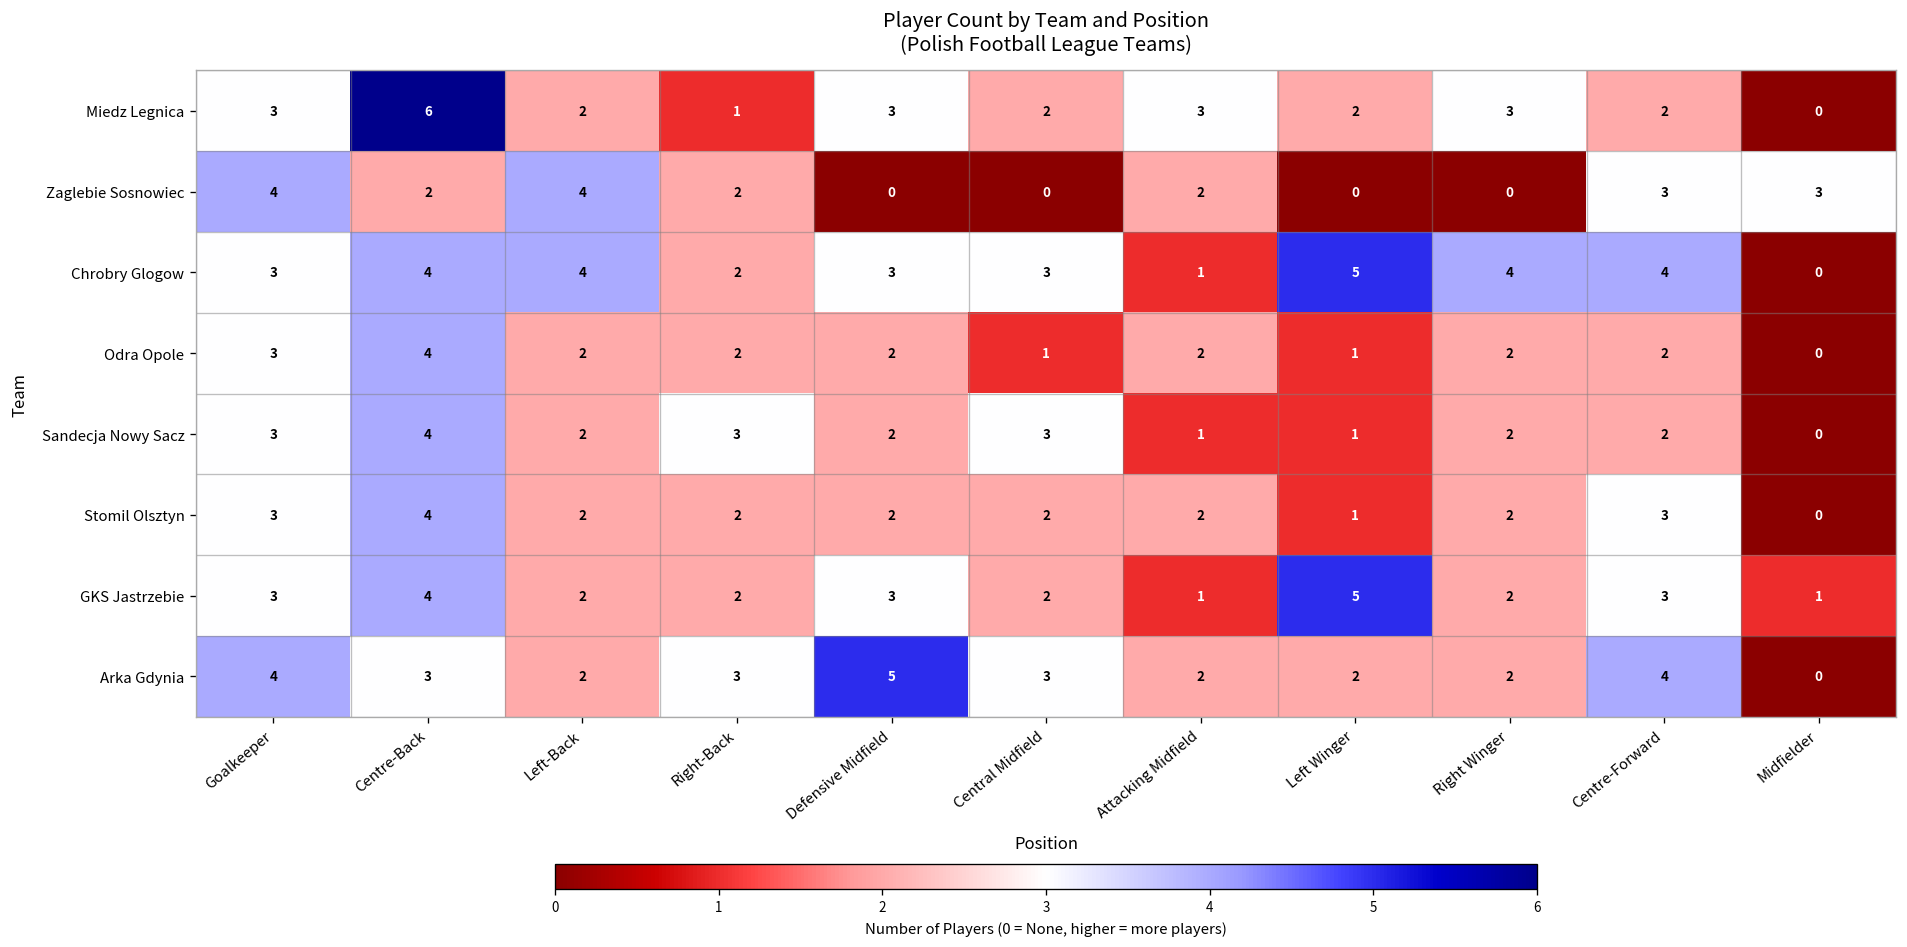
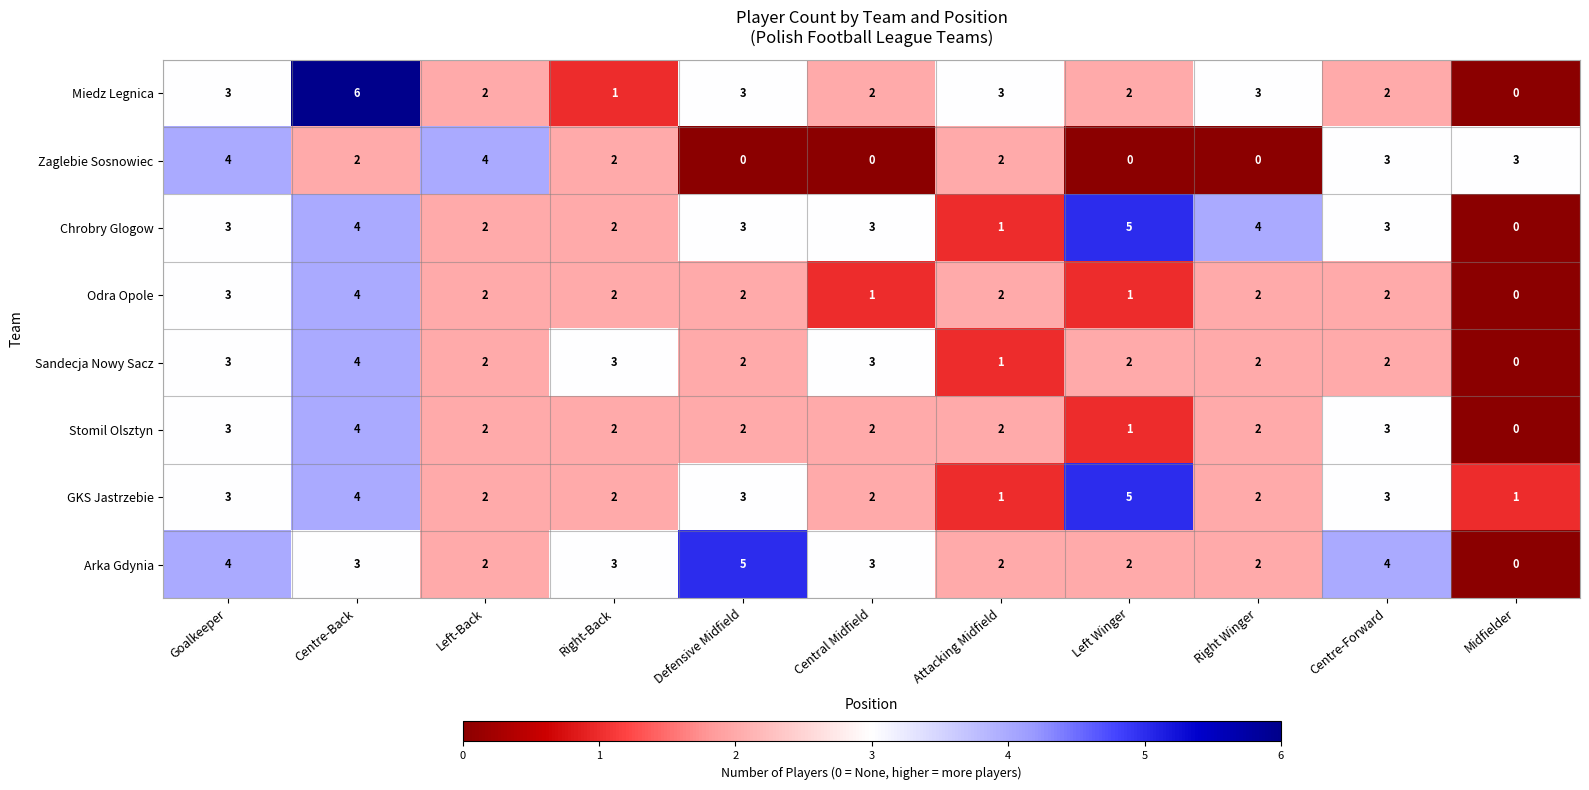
  {
    "Miedz Legnica": {
      "Goalkeeper": 3,
      "Centre-Back": 6,
      "Left-Back": 2,
      "Right-Back": 1,
      "Defensive Midfield": 3,
      "Central Midfield": 2,
      "Attacking Midfield": 3,
      "Left Winger": 2,
      "Right Winger": 3,
      "Centre-Forward": 2,
      "Midfielder": 0
    },
    "Zaglebie Sosnowiec": {
      "Goalkeeper": 4,
      "Centre-Back": 2,
      "Left-Back": 4,
      "Right-Back": 2,
      "Defensive Midfield": 0,
      "Central Midfield": 0,
      "Attacking Midfield": 2,
      "Left Winger": 0,
      "Right Winger": 0,
      "Centre-Forward": 3,
      "Midfielder": 3
    },
    "Chrobry Glogow": {
      "Goalkeeper": 3,
      "Centre-Back": 4,
-     "Left-Back": 4,
+     "Left-Back": 2,
      "Right-Back": 2,
      "Defensive Midfield": 3,
      "Central Midfield": 3,
      "Attacking Midfield": 1,
      "Left Winger": 5,
      "Right Winger": 4,
-     "Centre-Forward": 4,
+     "Centre-Forward": 3,
      "Midfielder": 0
    },
    "Odra Opole": {
      "Goalkeeper": 3,
      "Centre-Back": 4,
      "Left-Back": 2,
      "Right-Back": 2,
      "Defensive Midfield": 2,
      "Central Midfield": 1,
      "Attacking Midfield": 2,
      "Left Winger": 1,
      "Right Winger": 2,
      "Centre-Forward": 2,
      "Midfielder": 0
    },
    "Sandecja Nowy Sacz": {
      "Goalkeeper": 3,
      "Centre-Back": 4,
      "Left-Back": 2,
      "Right-Back": 3,
      "Defensive Midfield": 2,
      "Central Midfield": 3,
      "Attacking Midfield": 1,
-     "Left Winger": 1,
+     "Left Winger": 2,
      "Right Winger": 2,
      "Centre-Forward": 2,
      "Midfielder": 0
    },
    "Stomil Olsztyn": {
      "Goalkeeper": 3,
      "Centre-Back": 4,
      "Left-Back": 2,
      "Right-Back": 2,
      "Defensive Midfield": 2,
      "Central Midfield": 2,
      "Attacking Midfield": 2,
      "Left Winger": 1,
      "Right Winger": 2,
      "Centre-Forward": 3,
      "Midfielder": 0
    },
    "GKS Jastrzebie": {
      "Goalkeeper": 3,
      "Centre-Back": 4,
      "Left-Back": 2,
      "Right-Back": 2,
      "Defensive Midfield": 3,
      "Central Midfield": 2,
      "Attacking Midfield": 1,
      "Left Winger": 5,
      "Right Winger": 2,
      "Centre-Forward": 3,
      "Midfielder": 1
    },
    "Arka Gdynia": {
      "Goalkeeper": 4,
      "Centre-Back": 3,
      "Left-Back": 2,
      "Right-Back": 3,
      "Defensive Midfield": 5,
      "Central Midfield": 3,
      "Attacking Midfield": 2,
      "Left Winger": 2,
      "Right Winger": 2,
      "Centre-Forward": 4,
      "Midfielder": 0
    }
  }
